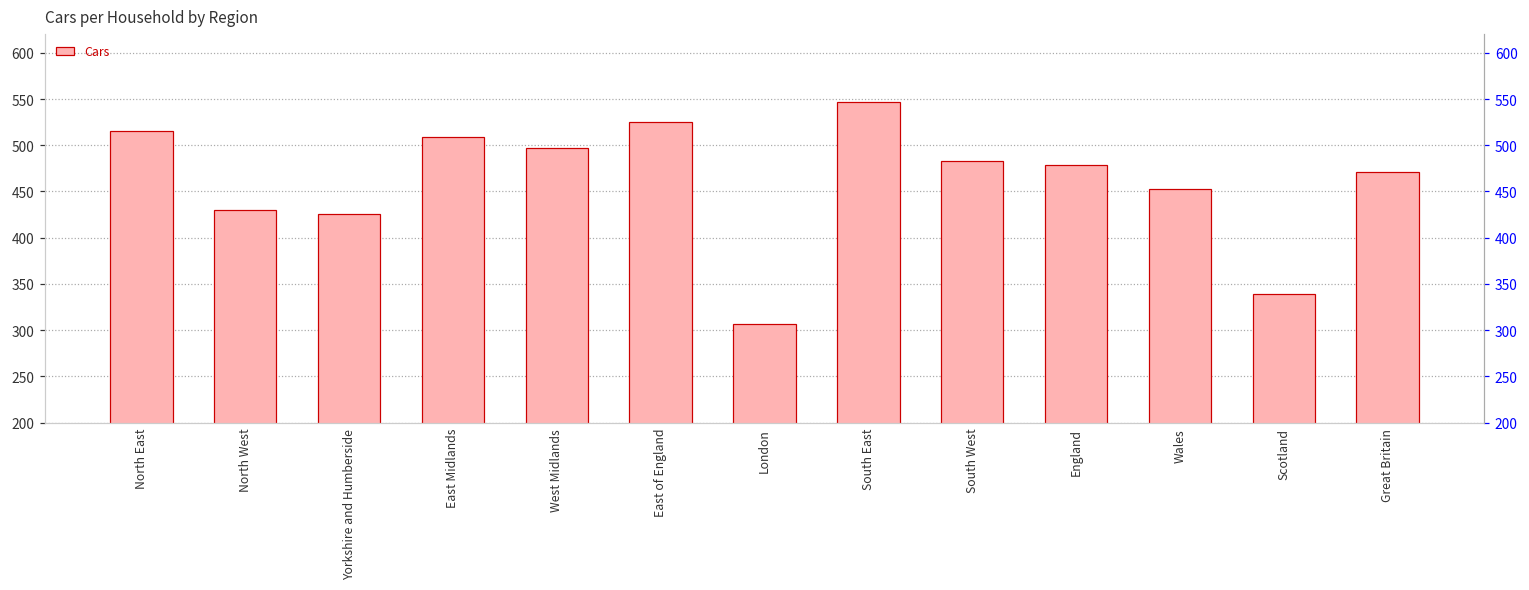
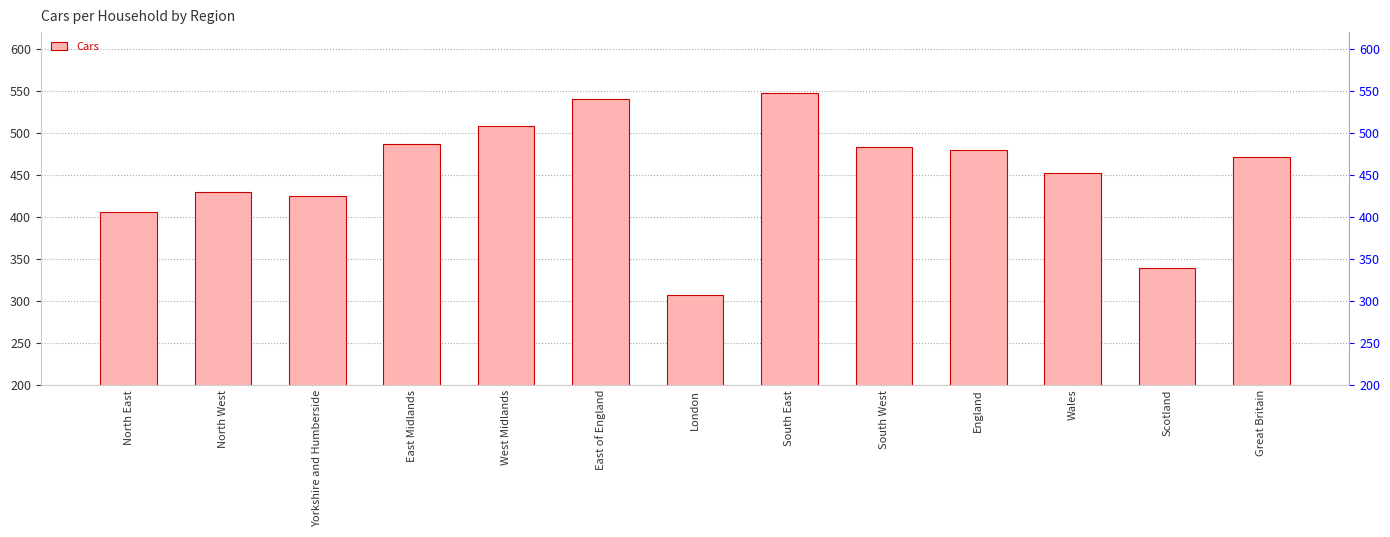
  {
-   "North East": 520,
+   "North East": 410,
    "North West": 430,
    "Yorkshire and Humberside": 430,
-   "East Midlands": 510,
-   "West Midlands": 500,
-   "East of England": 530,
+   "East Midlands": 490,
+   "West Midlands": 510,
+   "East of England": 540,
    "London": 310,
    "South East": 550,
    "South West": 480,
    "England": 480,
    "Wales": 450,
    "Scotland": 340,
    "Great Britain": 470
  }
